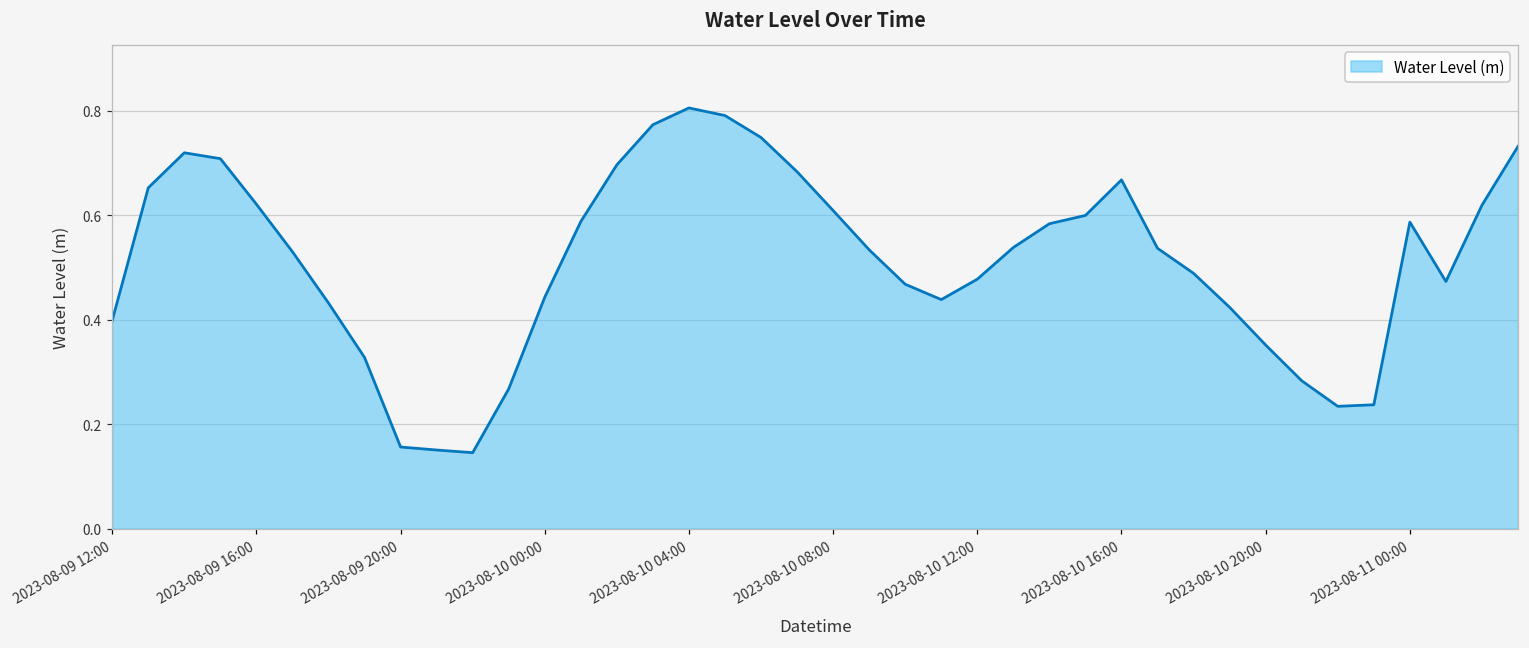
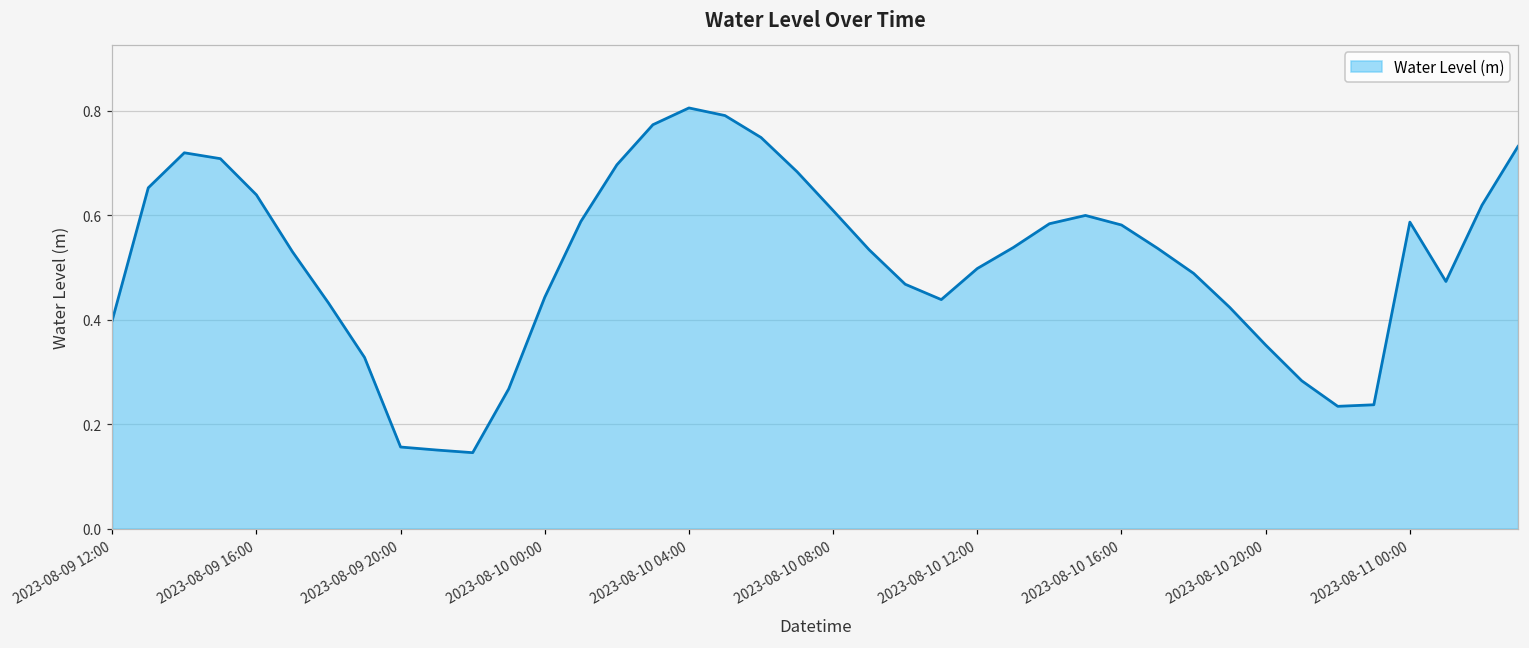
  {
    "2023-08-09 12:00": 0.40,
-   "2023-08-09 16:00": 0.62,
+   "2023-08-09 16:00": 0.64,
    "2023-08-09 20:00": 0.16,
    "2023-08-10 00:00": 0.44,
    "2023-08-10 04:00": 0.81,
    "2023-08-10 08:00": 0.61,
-   "2023-08-10 12:00": 0.48,
-   "2023-08-10 16:00": 0.67,
+   "2023-08-10 12:00": 0.50,
+   "2023-08-10 16:00": 0.58,
    "2023-08-10 20:00": 0.35,
    "2023-08-11 00:00": 0.59
  }
